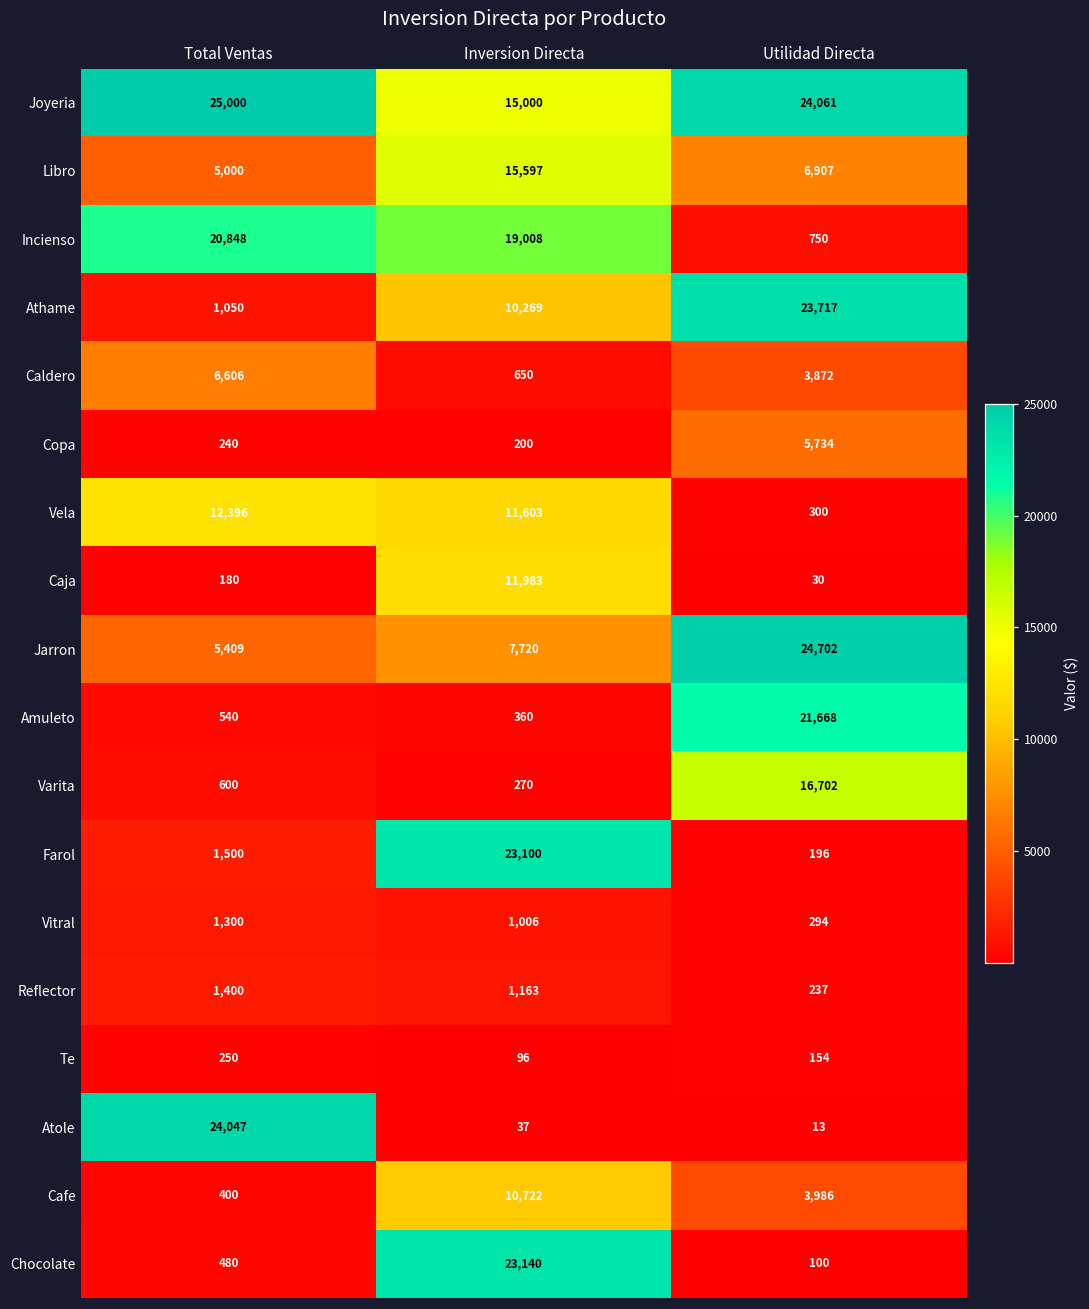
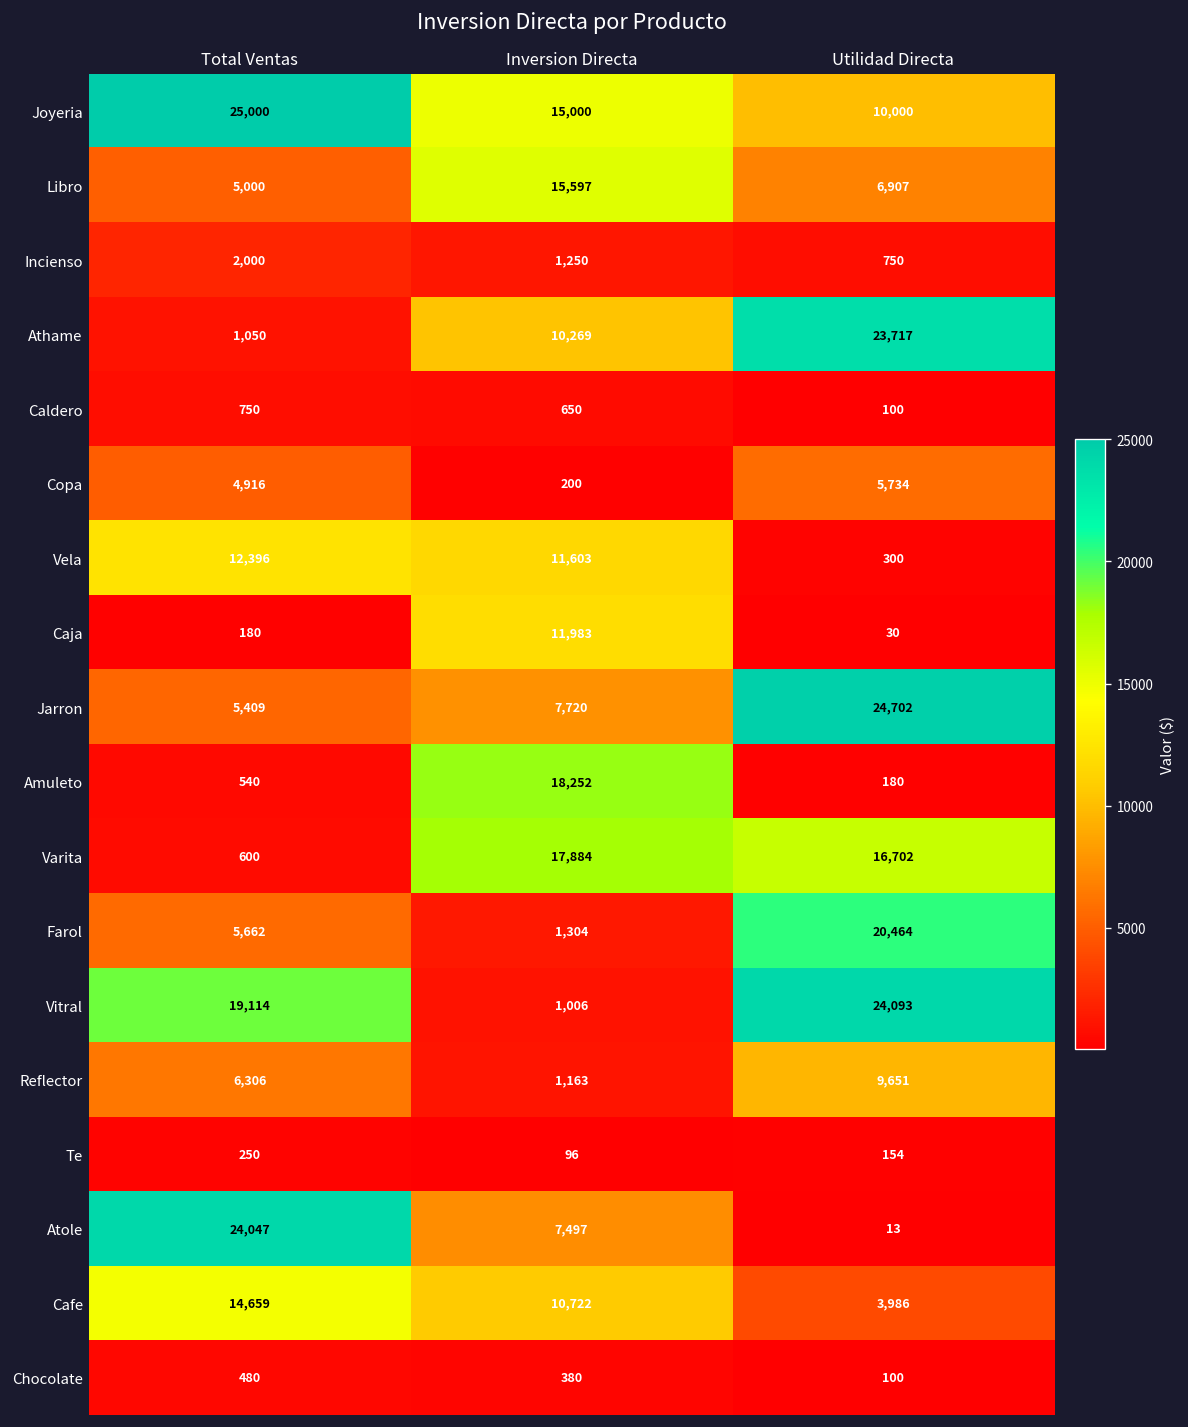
  {
    "Joyeria": {
      "Total Ventas": "25,000",
      "Inversion Directa": "15,000",
-     "Utilidad Directa": "24,061"
+     "Utilidad Directa": "10,000"
    },
    "Libro": {
      "Total Ventas": "5,000",
      "Inversion Directa": "15,597",
      "Utilidad Directa": "6,907"
    },
    "Incienso": {
-     "Total Ventas": "20,848",
-     "Inversion Directa": "19,008",
+     "Total Ventas": "2,000",
+     "Inversion Directa": "1,250",
      "Utilidad Directa": "750"
    },
    "Athame": {
      "Total Ventas": "1,050",
      "Inversion Directa": "10,269",
      "Utilidad Directa": "23,717"
    },
    "Caldero": {
-     "Total Ventas": "6,606",
+     "Total Ventas": "750",
      "Inversion Directa": "650",
-     "Utilidad Directa": "3,872"
+     "Utilidad Directa": "100"
    },
    "Copa": {
-     "Total Ventas": "240",
+     "Total Ventas": "4,916",
      "Inversion Directa": "200",
      "Utilidad Directa": "5,734"
    },
    "Vela": {
      "Total Ventas": "12,396",
      "Inversion Directa": "11,603",
      "Utilidad Directa": "300"
    },
    "Caja": {
      "Total Ventas": "180",
      "Inversion Directa": "11,983",
      "Utilidad Directa": "30"
    },
    "Jarron": {
      "Total Ventas": "5,409",
      "Inversion Directa": "7,720",
      "Utilidad Directa": "24,702"
    },
    "Amuleto": {
      "Total Ventas": "540",
-     "Inversion Directa": "360",
-     "Utilidad Directa": "21,668"
+     "Inversion Directa": "18,252",
+     "Utilidad Directa": "180"
    },
    "Varita": {
      "Total Ventas": "600",
-     "Inversion Directa": "270",
+     "Inversion Directa": "17,884",
      "Utilidad Directa": "16,702"
    },
    "Farol": {
-     "Total Ventas": "1,500",
-     "Inversion Directa": "23,100",
-     "Utilidad Directa": "196"
+     "Total Ventas": "5,662",
+     "Inversion Directa": "1,304",
+     "Utilidad Directa": "20,464"
    },
    "Vitral": {
-     "Total Ventas": "1,300",
+     "Total Ventas": "19,114",
      "Inversion Directa": "1,006",
-     "Utilidad Directa": "294"
+     "Utilidad Directa": "24,093"
    },
    "Reflector": {
-     "Total Ventas": "1,400",
+     "Total Ventas": "6,306",
      "Inversion Directa": "1,163",
-     "Utilidad Directa": "237"
+     "Utilidad Directa": "9,651"
    },
    "Te": {
      "Total Ventas": "250",
      "Inversion Directa": "96",
      "Utilidad Directa": "154"
    },
    "Atole": {
      "Total Ventas": "24,047",
-     "Inversion Directa": "37",
+     "Inversion Directa": "7,497",
      "Utilidad Directa": "13"
    },
    "Cafe": {
-     "Total Ventas": "400",
+     "Total Ventas": "14,659",
      "Inversion Directa": "10,722",
      "Utilidad Directa": "3,986"
    },
    "Chocolate": {
      "Total Ventas": "480",
-     "Inversion Directa": "23,140",
+     "Inversion Directa": "380",
      "Utilidad Directa": "100"
    }
  }
